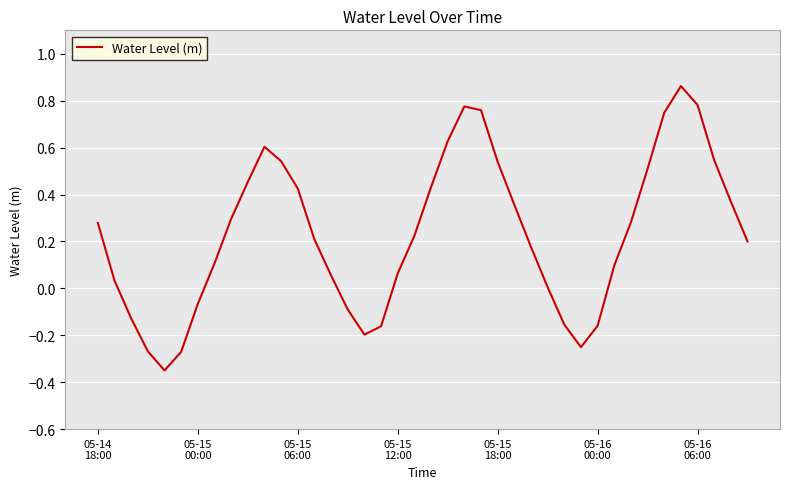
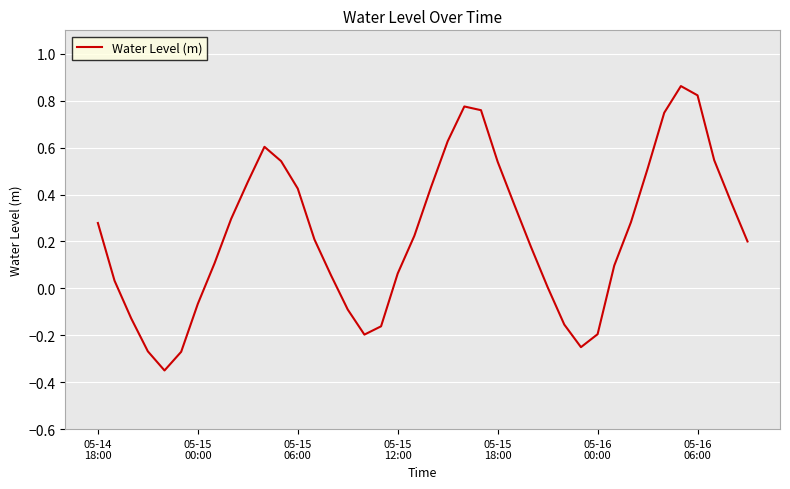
  {
    "05-14 18:00": 0.28,
    "05-15 00:00": -0.07,
    "05-15 06:00": 0.43,
    "05-15 12:00": 0.06,
    "05-15 18:00": 0.54,
-   "05-16 00:00": -0.16,
-   "05-16 06:00": 0.78
+   "05-16 00:00": -0.20,
+   "05-16 06:00": 0.82
  }
